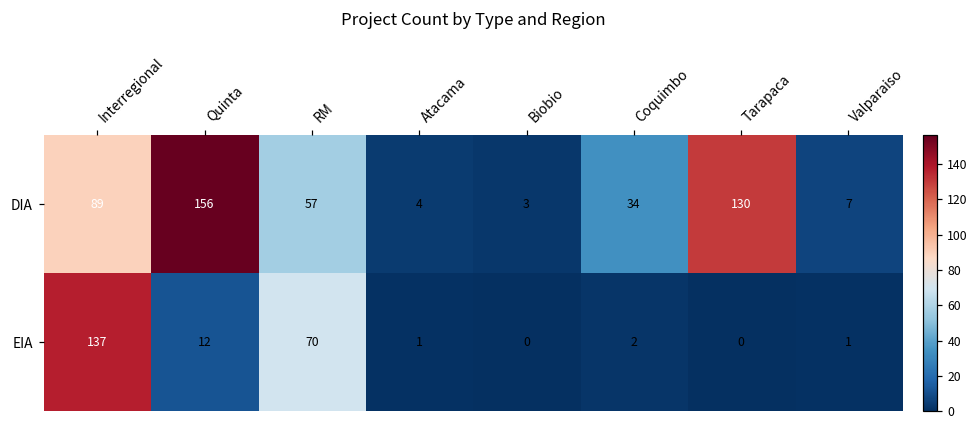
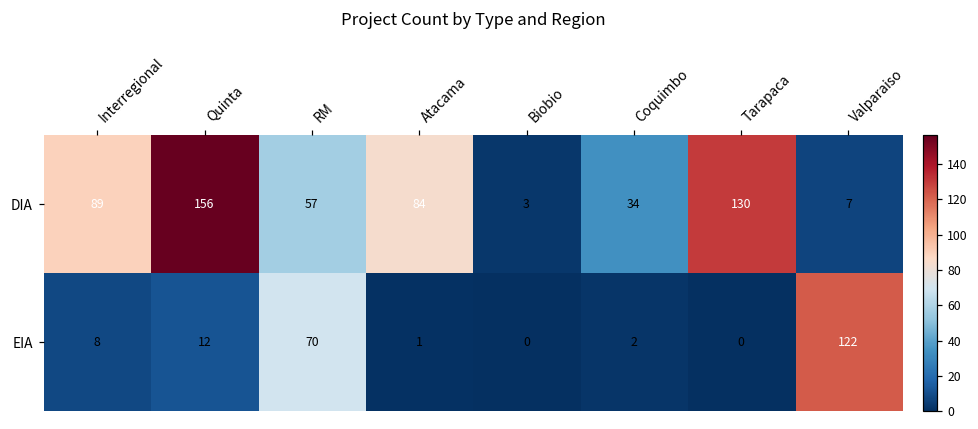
  {
    "DIA": {
      "Interregional": 89,
      "Quinta": 156,
      "RM": 57,
-     "Atacama": 4,
+     "Atacama": 84,
      "Biobio": 3,
      "Coquimbo": 34,
      "Tarapaca": 130,
      "Valparaiso": 7
    },
    "EIA": {
-     "Interregional": 137,
+     "Interregional": 8,
      "Quinta": 12,
      "RM": 70,
      "Atacama": 1,
      "Biobio": 0,
      "Coquimbo": 2,
      "Tarapaca": 0,
-     "Valparaiso": 1
+     "Valparaiso": 122
    }
  }
